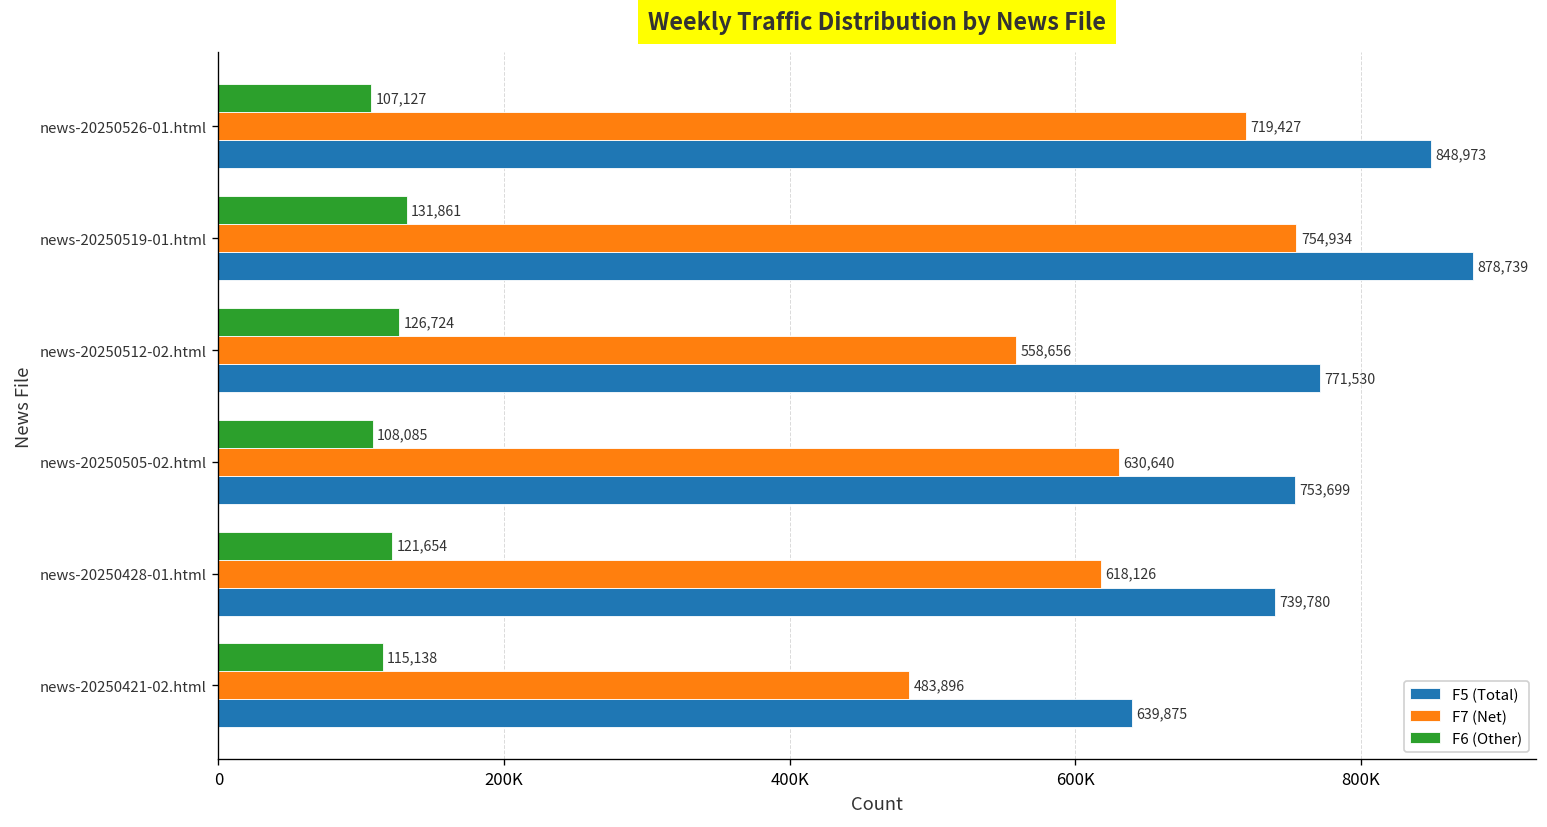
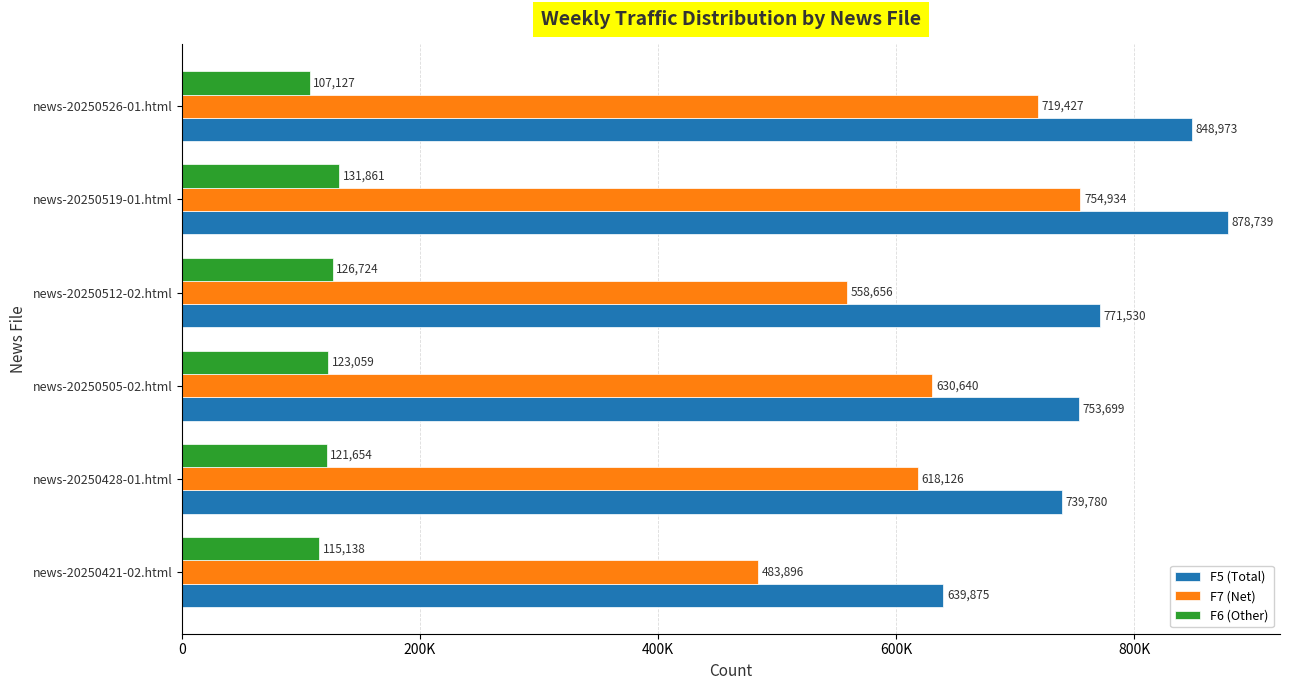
  {
    "F5 (Total)": {
      "news-20250526-01.html": "848,973",
      "news-20250519-01.html": "878,739",
      "news-20250512-02.html": "771,530",
      "news-20250505-02.html": "753,699",
      "news-20250428-01.html": "739,780",
      "news-20250421-02.html": "639,875"
    },
    "F7 (Net)": {
      "news-20250526-01.html": "719,427",
      "news-20250519-01.html": "754,934",
      "news-20250512-02.html": "558,656",
      "news-20250505-02.html": "630,640",
      "news-20250428-01.html": "618,126",
      "news-20250421-02.html": "483,896"
    },
    "F6 (Other)": {
      "news-20250526-01.html": "107,127",
      "news-20250519-01.html": "131,861",
      "news-20250512-02.html": "126,724",
-     "news-20250505-02.html": "108,085",
+     "news-20250505-02.html": "123,059",
      "news-20250428-01.html": "121,654",
      "news-20250421-02.html": "115,138"
    }
  }
